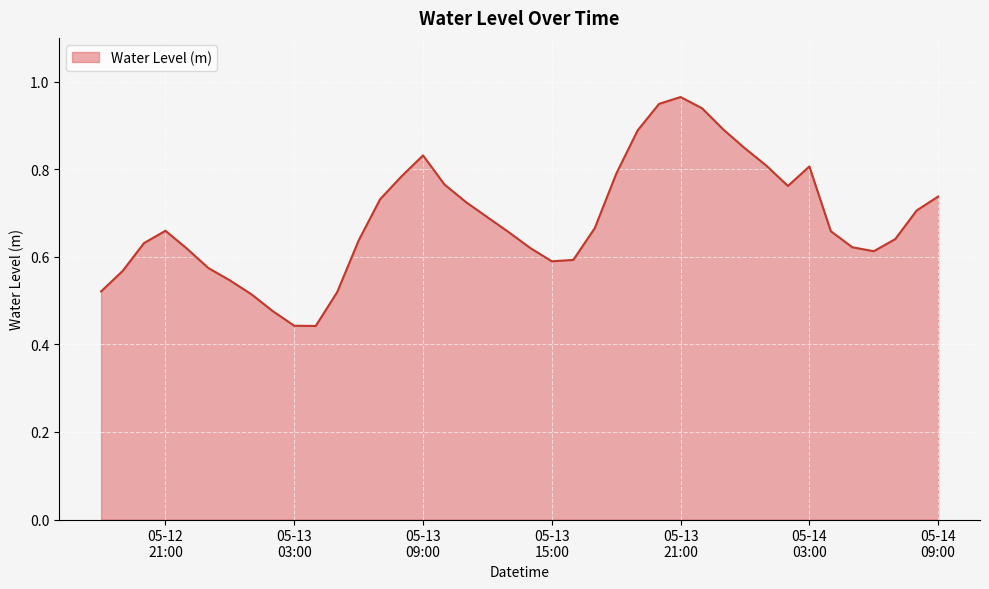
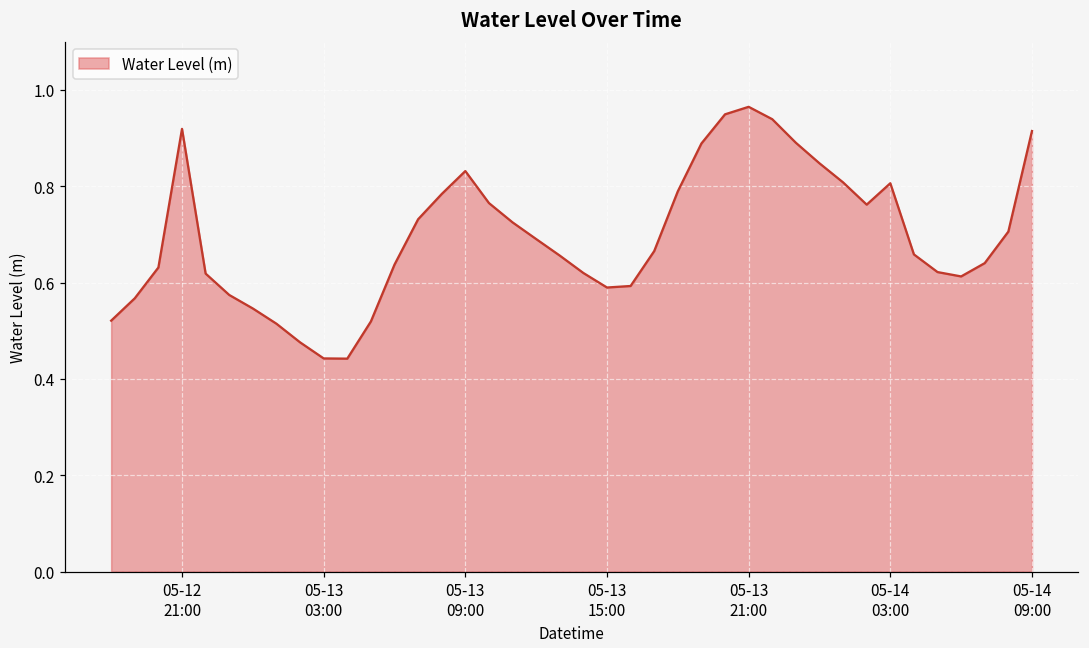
  {
-   "05-12 21:00": 0.66,
+   "05-12 21:00": 0.92,
    "05-13 03:00": 0.44,
    "05-13 09:00": 0.83,
    "05-13 15:00": 0.59,
    "05-13 21:00": 0.96,
    "05-14 03:00": 0.81,
-   "05-14 09:00": 0.74
+   "05-14 09:00": 0.91
  }
